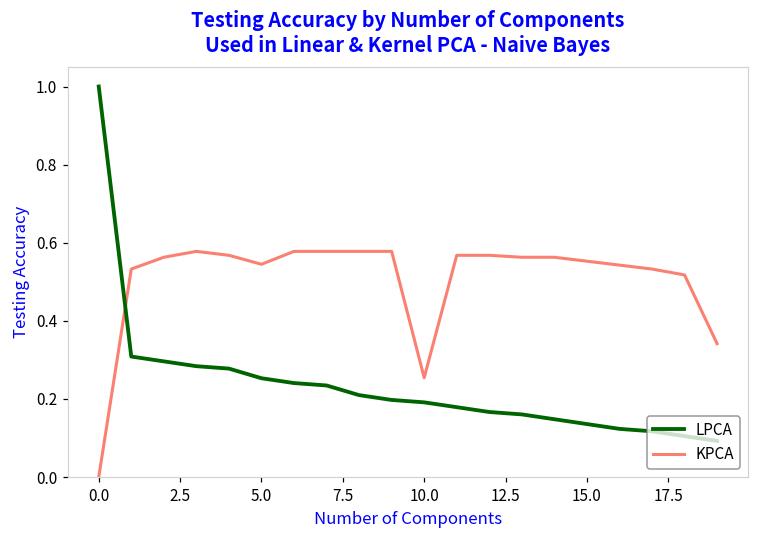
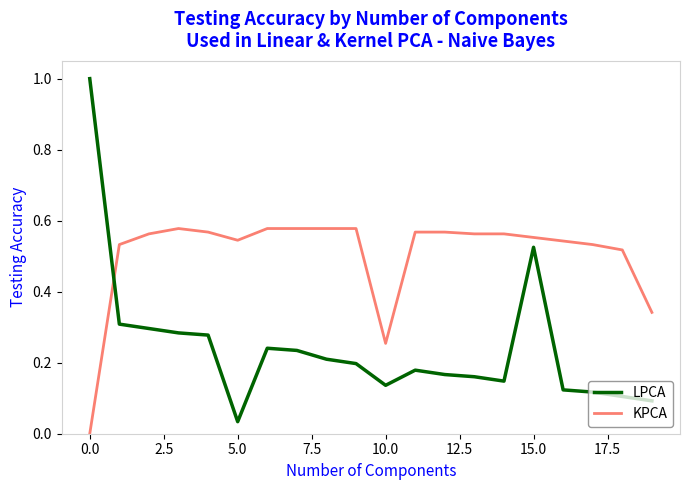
  {
    "LPCA": {
      "0.0": 1.00,
-     "5.0": 0.25,
-     "10.0": 0.19,
-     "15.0": 0.14
+     "5.0": 0.03,
+     "10.0": 0.14,
+     "15.0": 0.53
    },
    "KPCA": {
      "0.0": 0.00,
      "5.0": 0.54,
      "10.0": 0.25,
      "15.0": 0.55
    }
  }
